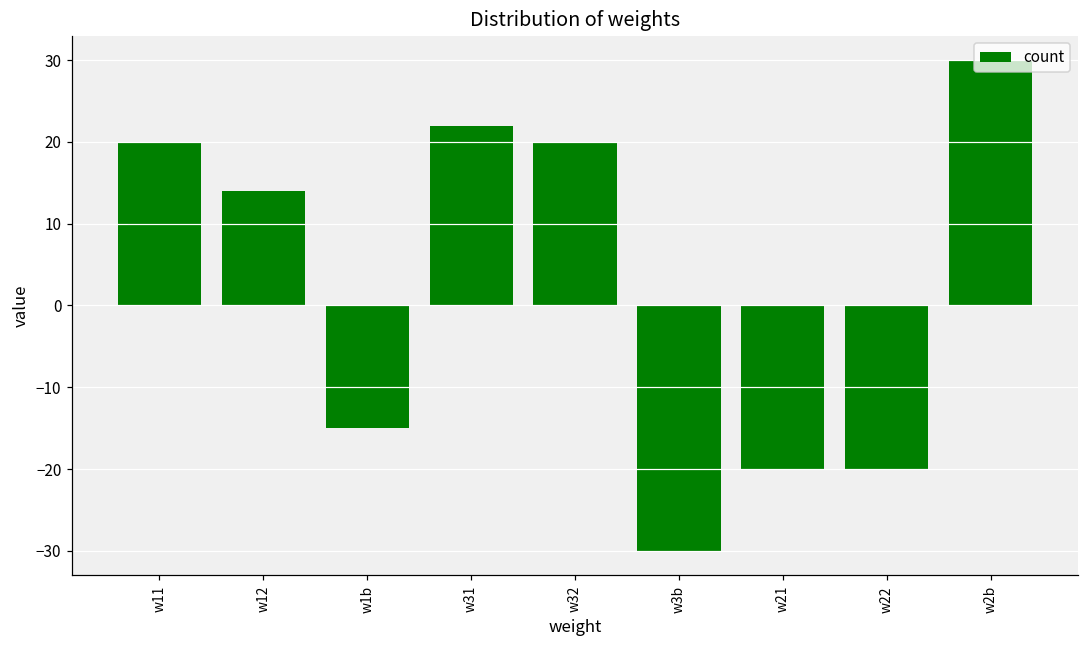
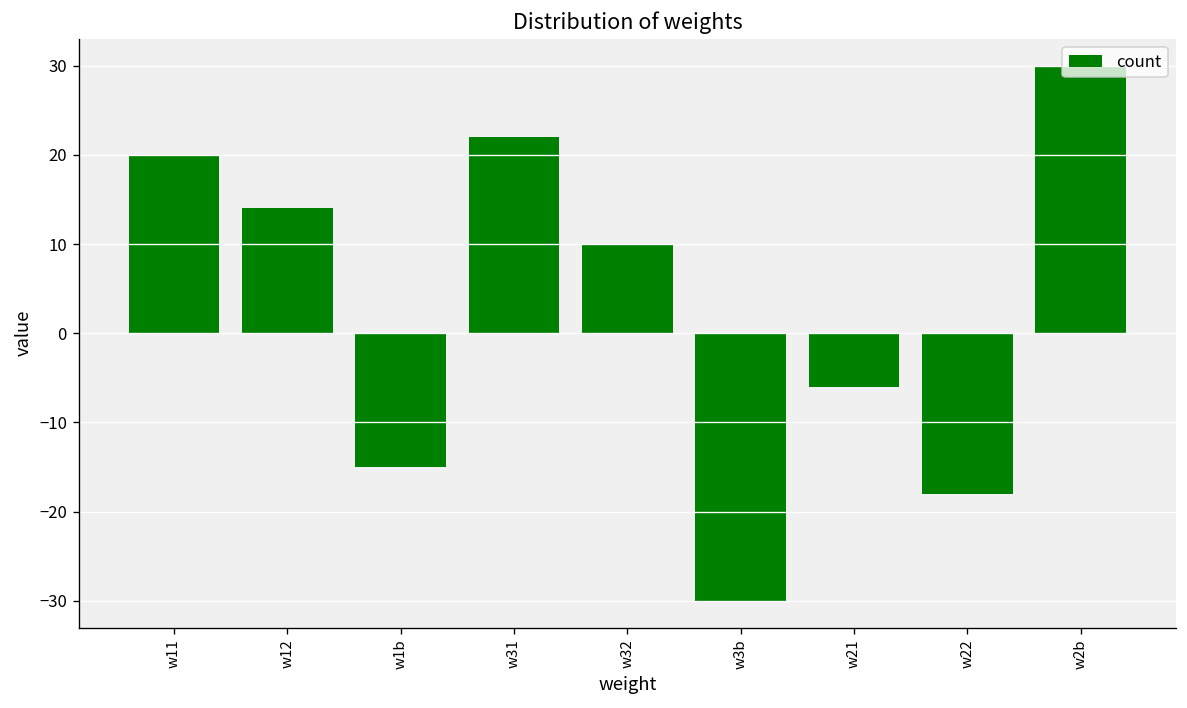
  {
    "w11": 20,
    "w12": 14,
    "w1b": -15,
    "w31": 22,
-   "w32": 20,
+   "w32": 10,
    "w3b": -30,
-   "w21": -20,
-   "w22": -20
+   "w21": -6,
+   "w22": -18
  }
